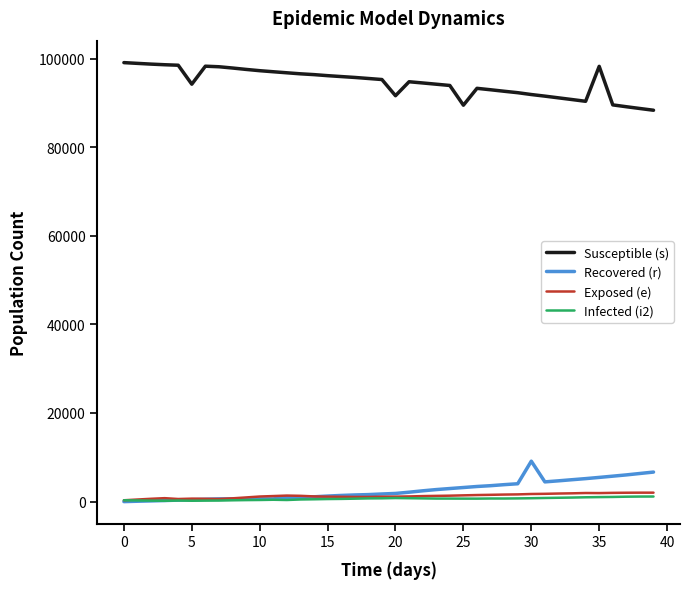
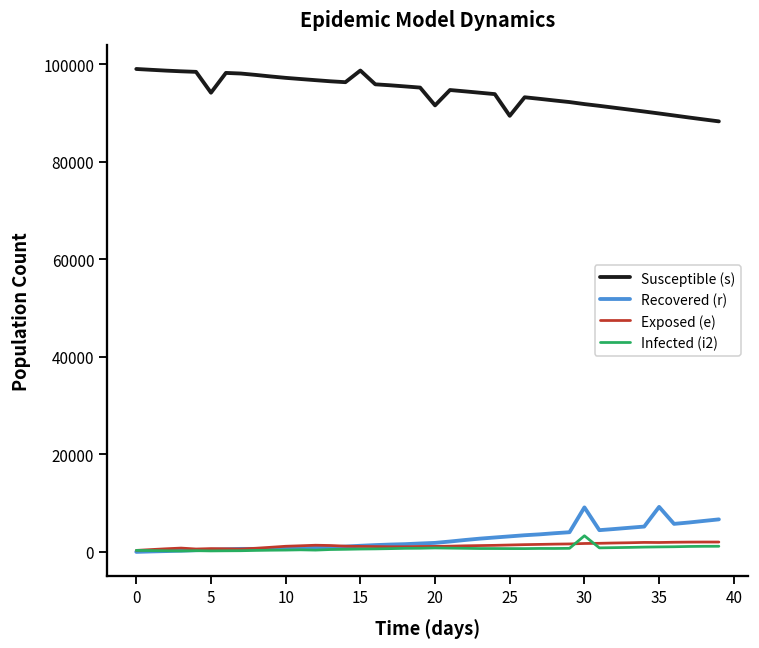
  {
    "Susceptible (s)": {
      "0": 99000,
      "5": 94000,
      "10": 97000,
-     "15": 96000,
+     "15": 99000,
      "20": 92000,
      "25": 89000,
      "30": 92000,
-     "35": 98000
+     "35": 90000
    },
    "Recovered (r)": {
      "20": 2000,
      "25": 3000,
      "30": 9000,
-     "35": 5000
+     "35": 9000
    },
    "Exposed (e)": {
      "25": 1000,
      "30": 2000,
      "35": 2000
    },
    "Infected (i2)": {
      "25": 1000,
-     "30": 1000,
+     "30": 3000,
      "35": 1000
    }
  }
